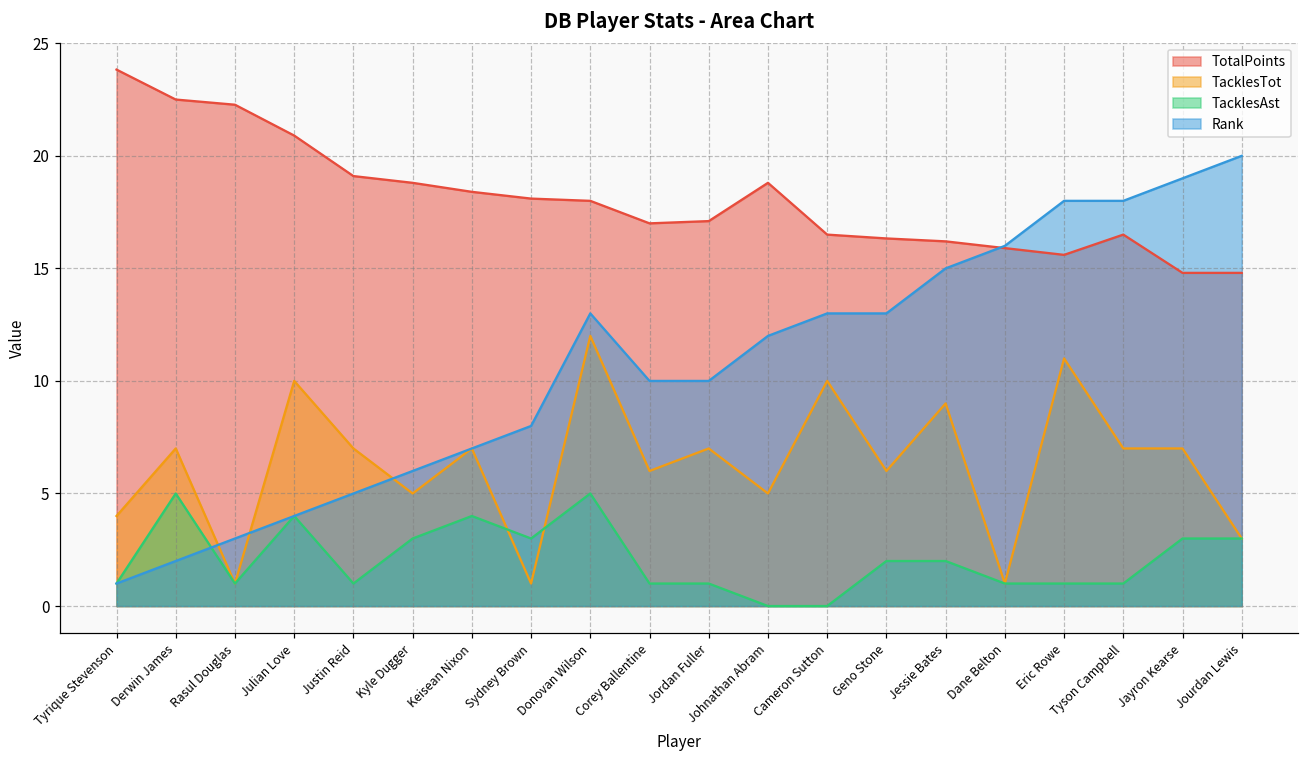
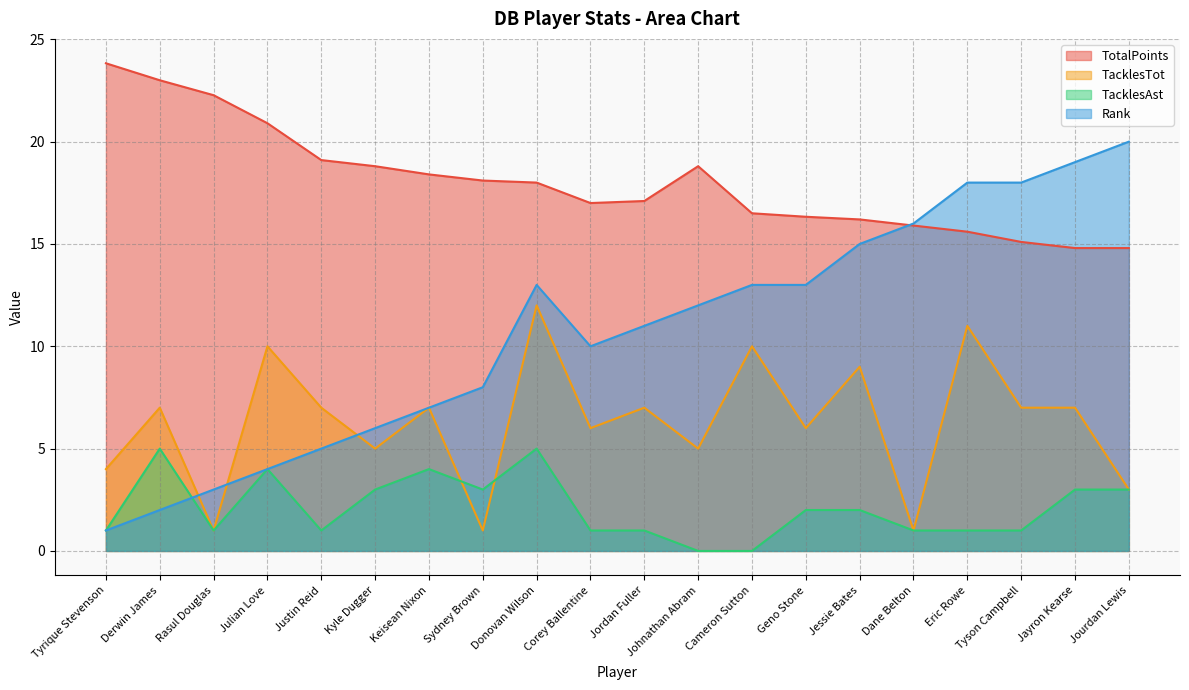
  {
    "TotalPoints": {
      "Tyrique Stevenson": 23.8,
-     "Derwin James": 22.5,
+     "Derwin James": 23.0,
      "Rasul Douglas": 22.3,
      "Julian Love": 20.9,
      "Justin Reid": 19.1,
      "Kyle Dugger": 18.8,
      "Keisean Nixon": 18.4,
      "Sydney Brown": 18.1,
      "Donovan Wilson": 18.0,
      "Corey Ballentine": 17.0,
      "Jordan Fuller": 17.1,
      "Johnathan Abram": 18.8,
      "Cameron Sutton": 16.5,
      "Geno Stone": 16.3,
      "Jessie Bates": 16.2,
      "Eric Rowe": 15.6,
-     "Tyson Campbell": 16.5,
+     "Tyson Campbell": 15.1,
      "Jayron Kearse": 14.8,
      "Jourdan Lewis": 14.8
    },
    "TacklesTot": {
      "Tyrique Stevenson": 4.0,
      "Derwin James": 7.0,
      "Julian Love": 10.0,
      "Justin Reid": 7.0,
      "Kyle Dugger": 5.0,
      "Sydney Brown": 1.0,
      "Donovan Wilson": 12.0,
      "Corey Ballentine": 6.0,
      "Jordan Fuller": 7.0,
      "Johnathan Abram": 5.0,
      "Cameron Sutton": 10.0,
      "Geno Stone": 6.0,
      "Jessie Bates": 9.0,
      "Eric Rowe": 11.0,
      "Tyson Campbell": 7.0,
      "Jayron Kearse": 7.0
    },
    "TacklesAst": {
      "Derwin James": 5.0,
      "Justin Reid": 1.0,
      "Kyle Dugger": 3.0,
      "Keisean Nixon": 4.0,
      "Sydney Brown": 3.0,
      "Donovan Wilson": 5.0,
      "Corey Ballentine": 1.0,
      "Jordan Fuller": 1.0,
      "Johnathan Abram": 0.0,
      "Cameron Sutton": 0.0,
      "Geno Stone": 2.0,
      "Jessie Bates": 2.0,
      "Eric Rowe": 1.0,
      "Tyson Campbell": 1.0,
      "Jayron Kearse": 3.0
    },
    "Rank": {
      "Derwin James": 2,
      "Rasul Douglas": 3,
      "Justin Reid": 5,
      "Kyle Dugger": 6,
      "Sydney Brown": 8,
      "Donovan Wilson": 13,
      "Corey Ballentine": 10,
-     "Jordan Fuller": 10,
+     "Jordan Fuller": 11,
      "Johnathan Abram": 12,
      "Cameron Sutton": 13,
      "Geno Stone": 13,
      "Jessie Bates": 15,
      "Eric Rowe": 18,
      "Tyson Campbell": 18,
      "Jayron Kearse": 19,
      "Jourdan Lewis": 20
    }
  }
